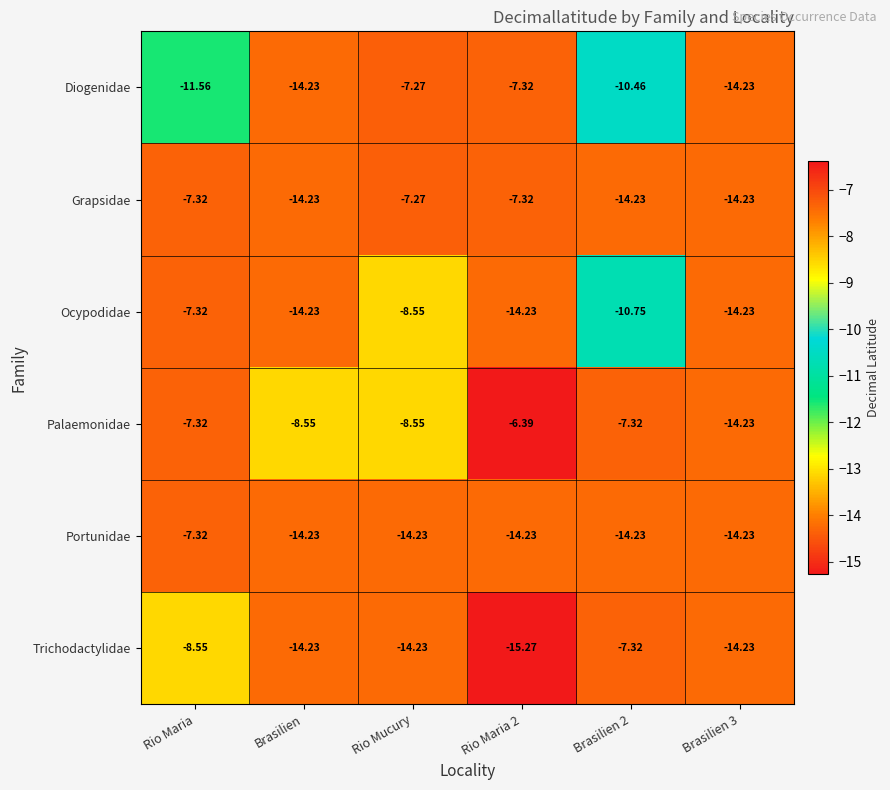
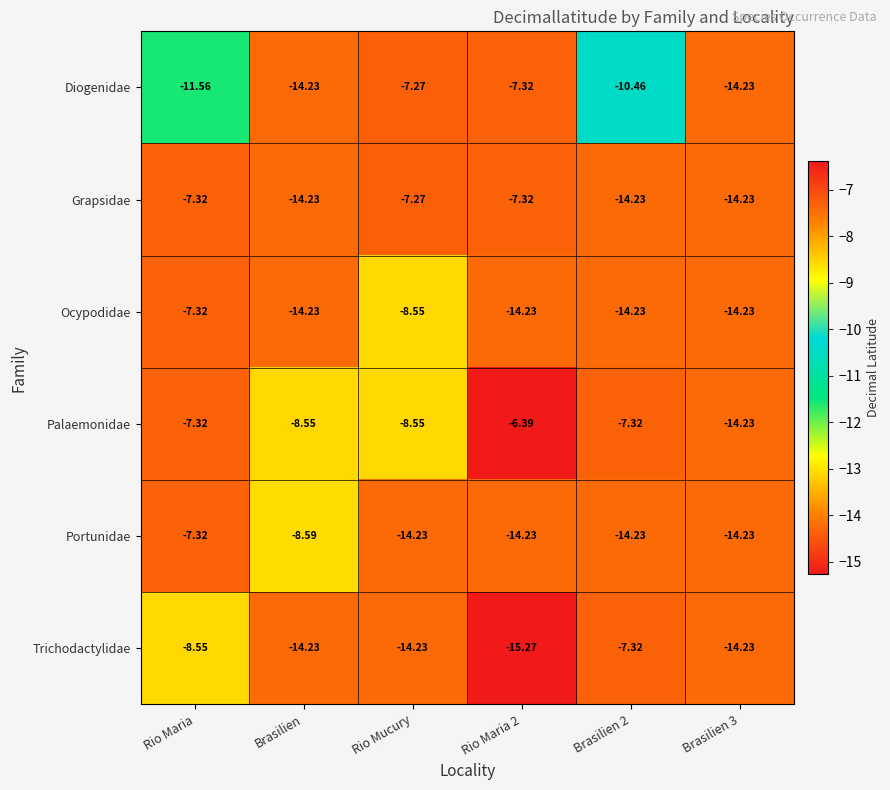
  {
    "Diogenidae": {
      "Rio Maria": -11.56,
      "Brasilien": -14.23,
      "Rio Mucury": -7.27,
      "Rio Maria 2": -7.32,
      "Brasilien 2": -10.46,
      "Brasilien 3": -14.23
    },
    "Grapsidae": {
      "Rio Maria": -7.32,
      "Brasilien": -14.23,
      "Rio Mucury": -7.27,
      "Rio Maria 2": -7.32,
      "Brasilien 2": -14.23,
      "Brasilien 3": -14.23
    },
    "Ocypodidae": {
      "Rio Maria": -7.32,
      "Brasilien": -14.23,
      "Rio Mucury": -8.55,
      "Rio Maria 2": -14.23,
-     "Brasilien 2": -10.75,
+     "Brasilien 2": -14.23,
      "Brasilien 3": -14.23
    },
    "Palaemonidae": {
      "Rio Maria": -7.32,
      "Brasilien": -8.55,
      "Rio Mucury": -8.55,
      "Rio Maria 2": -6.39,
      "Brasilien 2": -7.32,
      "Brasilien 3": -14.23
    },
    "Portunidae": {
      "Rio Maria": -7.32,
-     "Brasilien": -14.23,
+     "Brasilien": -8.59,
      "Rio Mucury": -14.23,
      "Rio Maria 2": -14.23,
      "Brasilien 2": -14.23,
      "Brasilien 3": -14.23
    },
    "Trichodactylidae": {
      "Rio Maria": -8.55,
      "Brasilien": -14.23,
      "Rio Mucury": -14.23,
      "Rio Maria 2": -15.27,
      "Brasilien 2": -7.32,
      "Brasilien 3": -14.23
    }
  }
